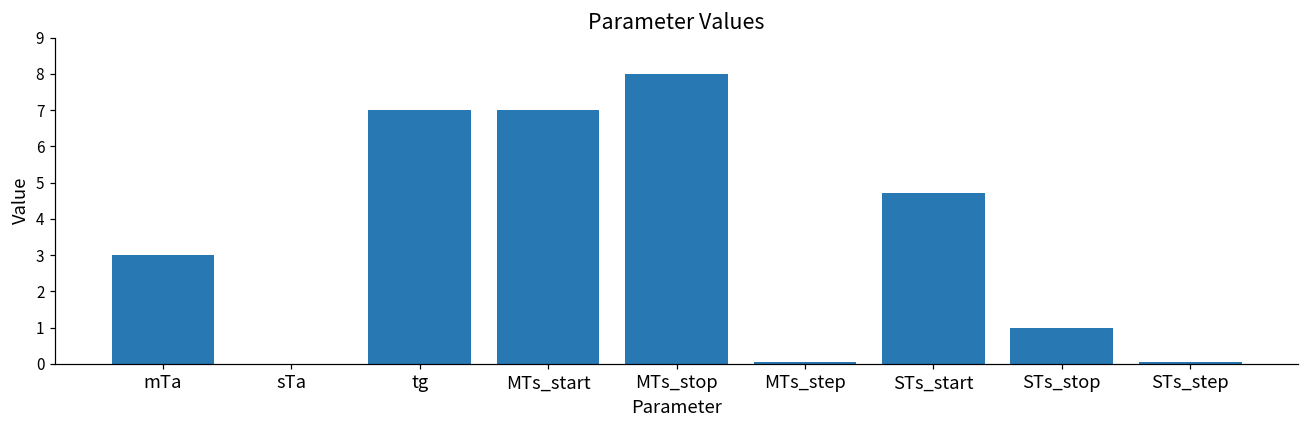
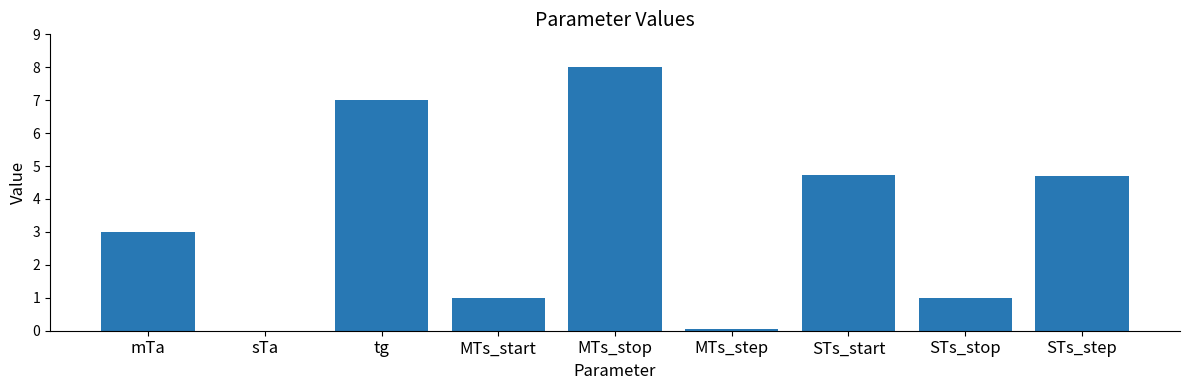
  {
    "mTa": 3.0,
    "sTa": 0.0,
    "tg": 7.0,
-   "MTs_start": 7,
+   "MTs_start": 1,
    "MTs_stop": 8.0,
    "STs_start": 4.7,
    "STs_stop": 1.0,
-   "STs_step": 0.1
+   "STs_step": 4.7
  }
